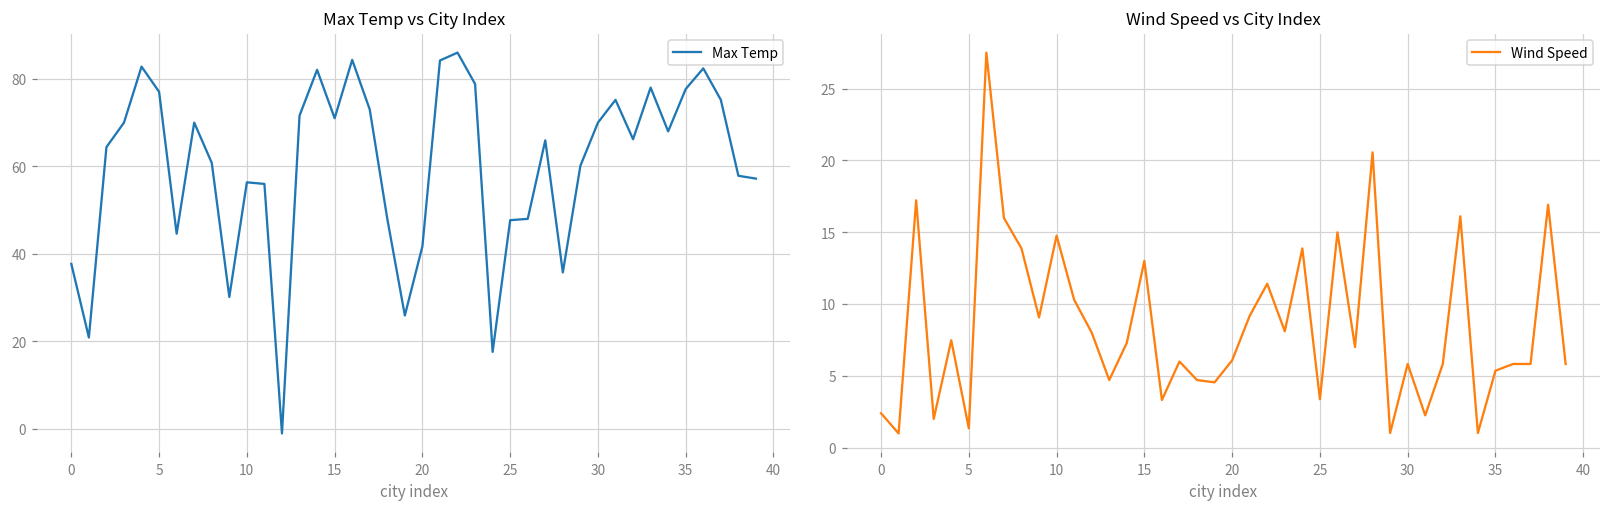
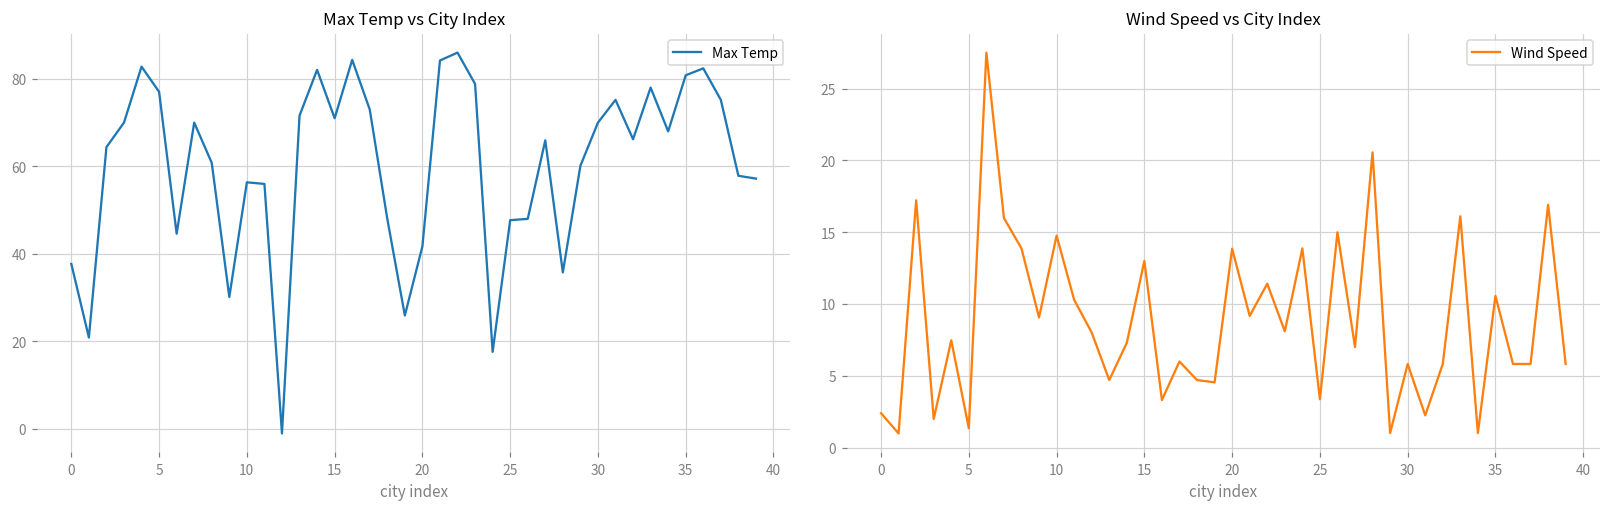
  {
    "Max Temp vs City Index": {
      "0": 38,
      "5": 77,
      "10": 56,
      "15": 71,
      "20": 42,
      "25": 48,
      "30": 70,
-     "35": 78
+     "35": 81
    },
    "Wind Speed vs City Index": {
      "0": 2.4,
      "5": 1.3,
      "10": 14.8,
      "15": 13.0,
-     "20": 6.1,
+     "20": 13.9,
      "25": 3.4,
      "30": 5.8,
-     "35": 5.4
+     "35": 10.6
    }
  }
